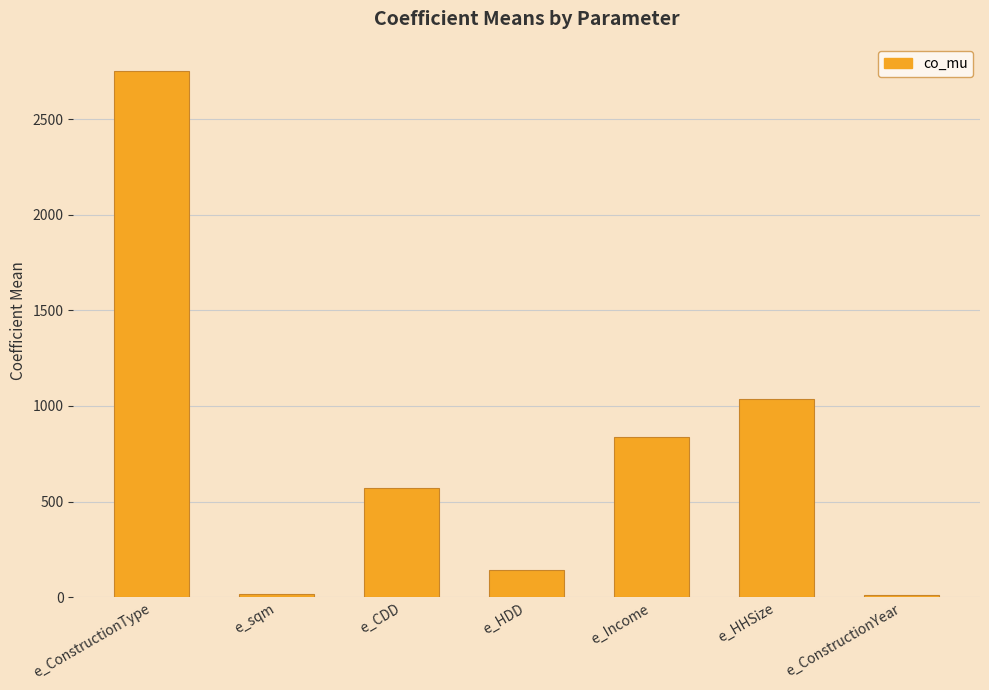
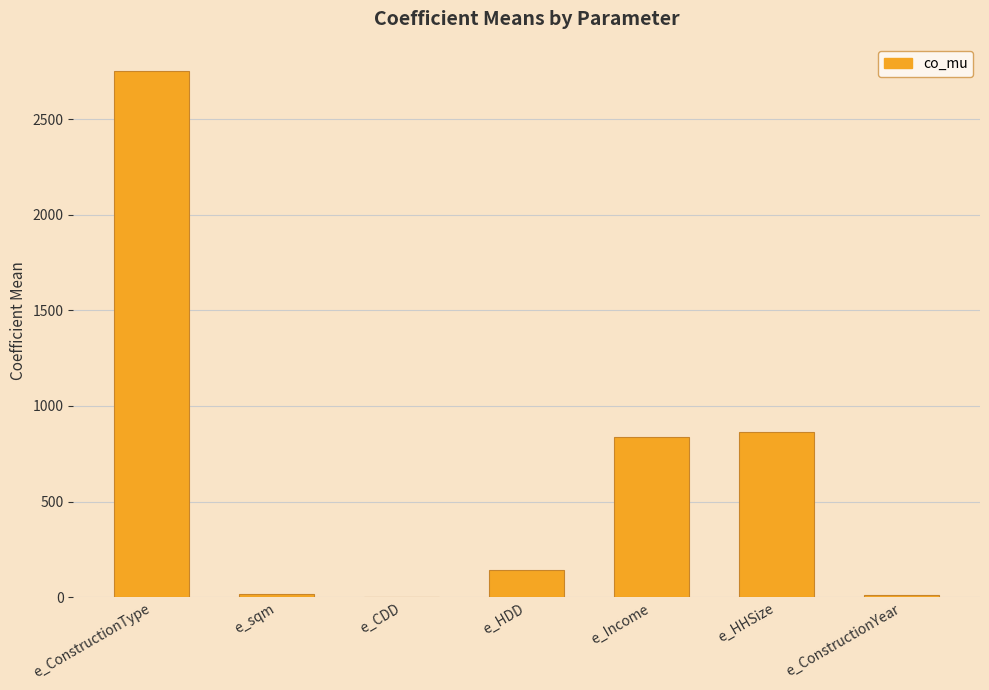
  {
    "e_ConstructionType": 2750,
    "e_sqm": 20,
-   "e_CDD": 570,
+   "e_CDD": 0,
    "e_HDD": 140,
    "e_Income": 840,
-   "e_HHSize": 1040
+   "e_HHSize": 860
  }
